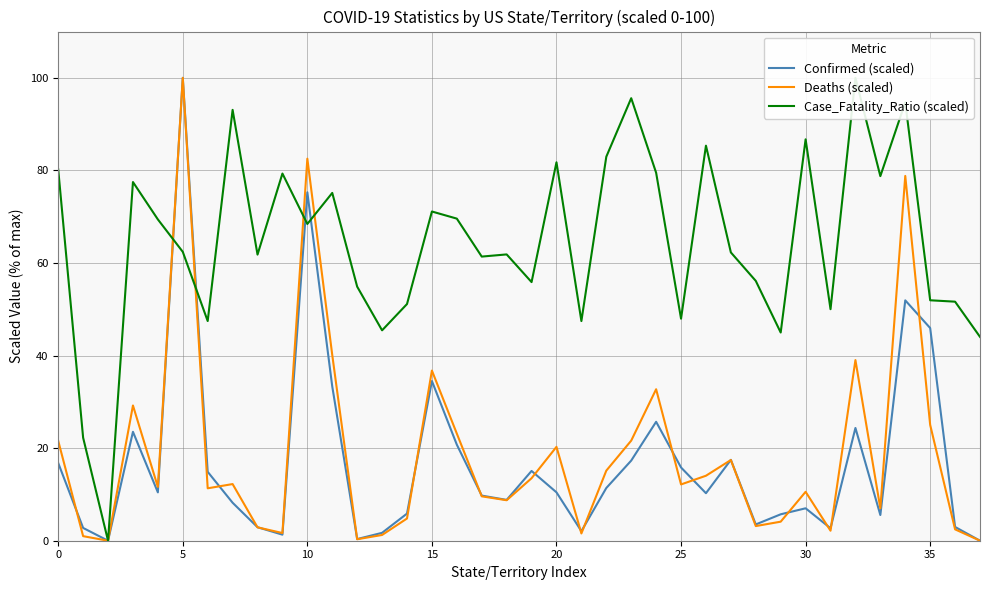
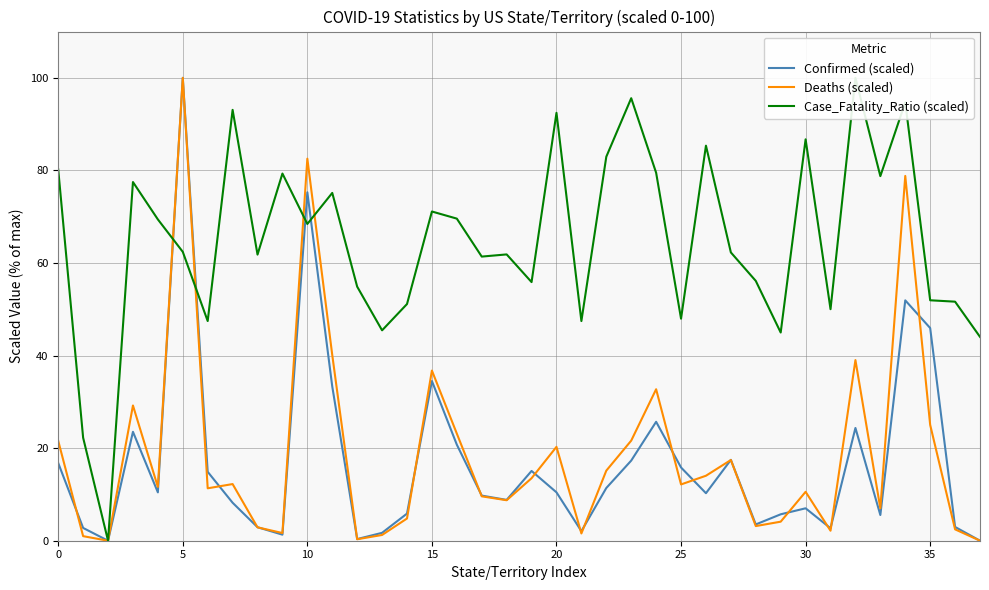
  {
    "Confirmed (scaled)": {
      "0": 17,
      "10": 75,
      "15": 35,
      "20": 10,
      "25": 16,
      "30": 7,
      "35": 46
    },
    "Deaths (scaled)": {
      "0": 22,
      "10": 83,
      "15": 37,
      "20": 20,
      "25": 12,
      "30": 11,
      "35": 25
    },
    "Case_Fatality_Ratio (scaled)": {
      "0": 80,
      "5": 62,
      "10": 68,
      "15": 71,
-     "20": 82,
+     "20": 92,
      "25": 48,
      "30": 87,
      "35": 52
    }
  }
